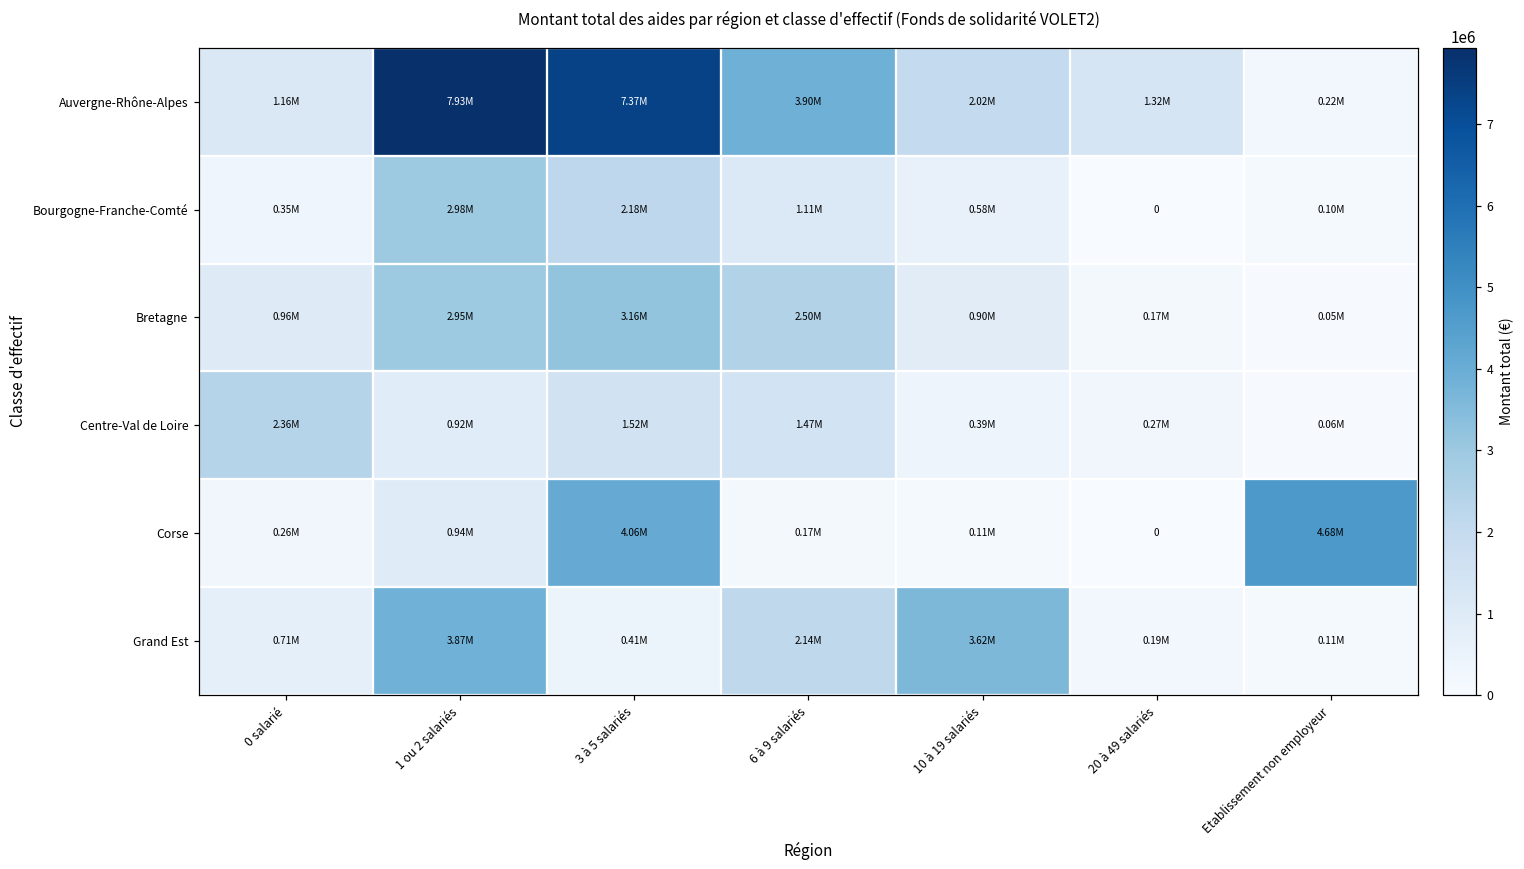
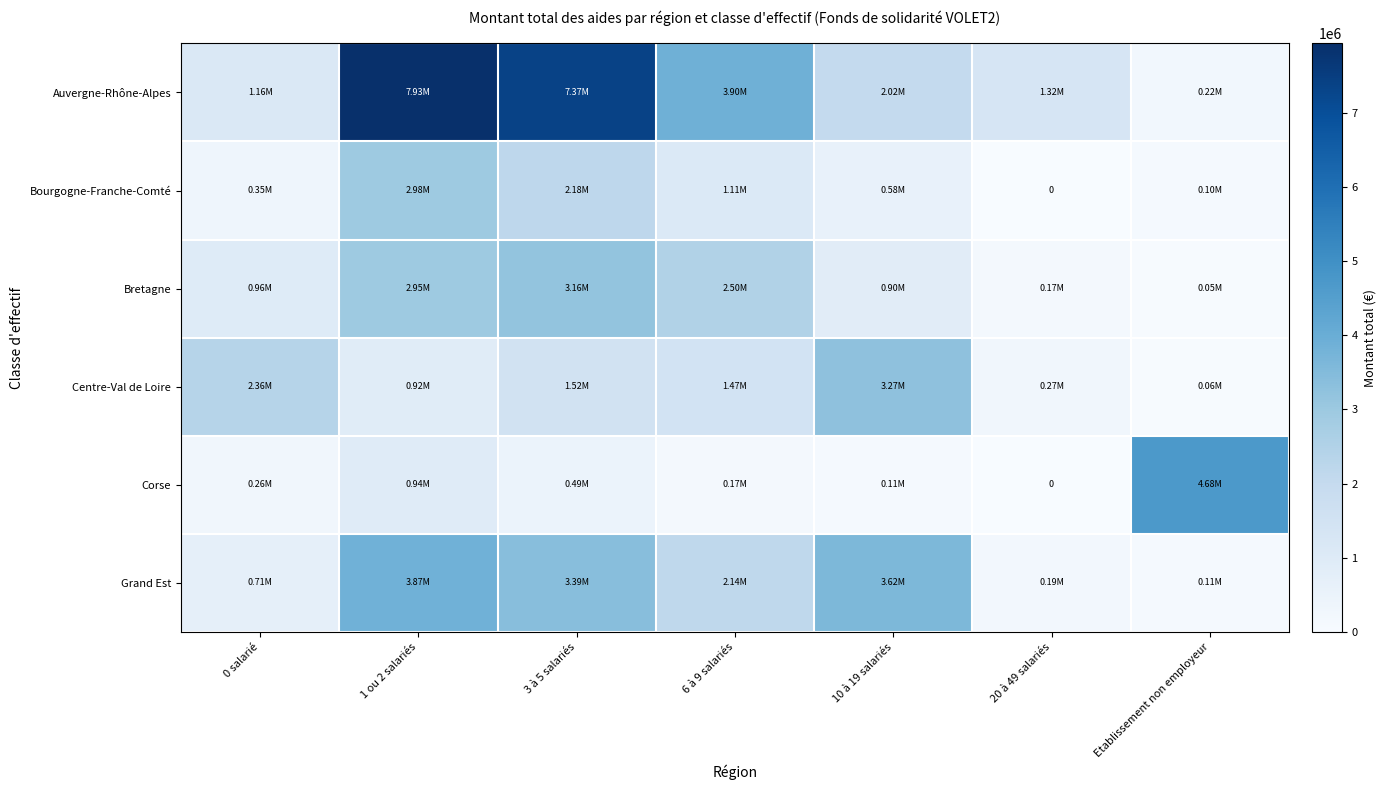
  {
    "Auvergne-Rhône-Alpes": {
      "0 salarié": "1.16M",
      "1 ou 2 salariés": "7.93M",
      "3 à 5 salariés": "7.37M",
      "6 à 9 salariés": "3.90M",
      "10 à 19 salariés": "2.02M",
      "20 à 49 salariés": "1.32M",
      "Etablissement non employeur": "0.22M"
    },
    "Bourgogne-Franche-Comté": {
      "0 salarié": "0.35M",
      "1 ou 2 salariés": "2.98M",
      "3 à 5 salariés": "2.18M",
      "6 à 9 salariés": "1.11M",
      "10 à 19 salariés": "0.58M",
      "20 à 49 salariés": "0",
      "Etablissement non employeur": "0.10M"
    },
    "Bretagne": {
      "0 salarié": "0.96M",
      "1 ou 2 salariés": "2.95M",
      "3 à 5 salariés": "3.16M",
      "6 à 9 salariés": "2.50M",
      "10 à 19 salariés": "0.90M",
      "20 à 49 salariés": "0.17M",
      "Etablissement non employeur": "0.05M"
    },
    "Centre-Val de Loire": {
      "0 salarié": "2.36M",
      "1 ou 2 salariés": "0.92M",
      "3 à 5 salariés": "1.52M",
      "6 à 9 salariés": "1.47M",
-     "10 à 19 salariés": "0.39M",
+     "10 à 19 salariés": "3.27M",
      "20 à 49 salariés": "0.27M",
      "Etablissement non employeur": "0.06M"
    },
    "Corse": {
      "0 salarié": "0.26M",
      "1 ou 2 salariés": "0.94M",
-     "3 à 5 salariés": "4.06M",
+     "3 à 5 salariés": "0.49M",
      "6 à 9 salariés": "0.17M",
      "10 à 19 salariés": "0.11M",
      "20 à 49 salariés": "0",
      "Etablissement non employeur": "4.68M"
    },
    "Grand Est": {
      "0 salarié": "0.71M",
      "1 ou 2 salariés": "3.87M",
-     "3 à 5 salariés": "0.41M",
+     "3 à 5 salariés": "3.39M",
      "6 à 9 salariés": "2.14M",
      "10 à 19 salariés": "3.62M",
      "20 à 49 salariés": "0.19M",
      "Etablissement non employeur": "0.11M"
    }
  }
